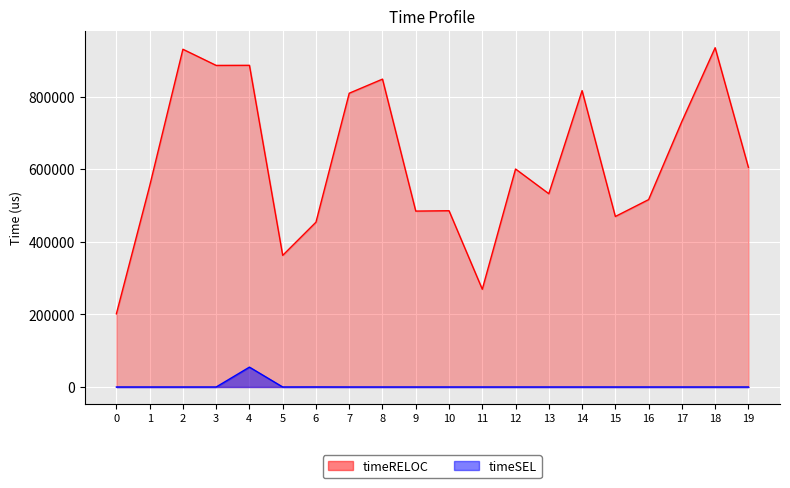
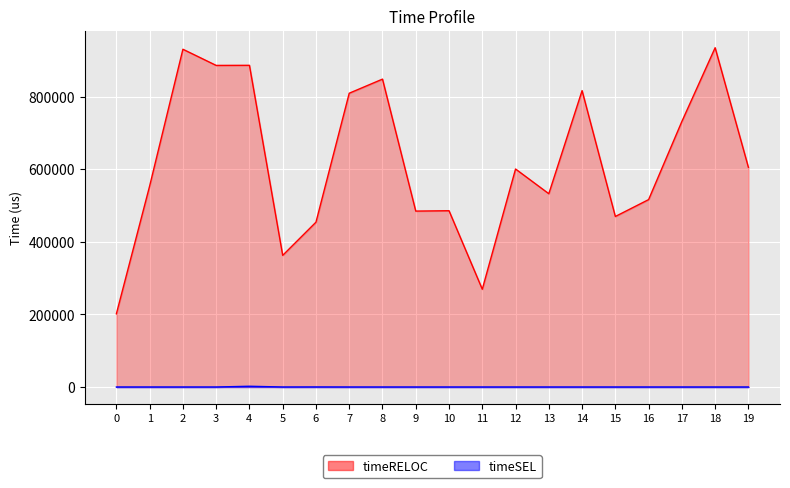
  {
    "timeRELOC": {
      "0": 200000,
      "1": 550000,
      "2": 930000,
      "3": 890000,
      "4": 890000,
      "5": 360000,
      "6": 450000,
      "7": 810000,
      "8": 850000,
      "9": 480000,
      "10": 490000,
      "11": 270000,
      "12": 600000,
      "13": 530000,
      "14": 820000,
      "15": 470000,
      "16": 520000,
      "17": 730000,
      "18": 940000,
      "19": 610000
    },
    "timeSEL": {
      "0": 0,
      "1": 0,
      "2": 0,
      "3": 0,
-     "4": 50000,
+     "4": 0,
      "5": 0,
      "6": 0,
      "7": 0,
      "8": 0,
      "9": 0,
      "10": 0,
      "11": 0,
      "12": 0,
      "13": 0,
      "14": 0,
      "15": 0,
      "16": 0,
      "17": 0,
      "18": 0,
      "19": 0
    }
  }
